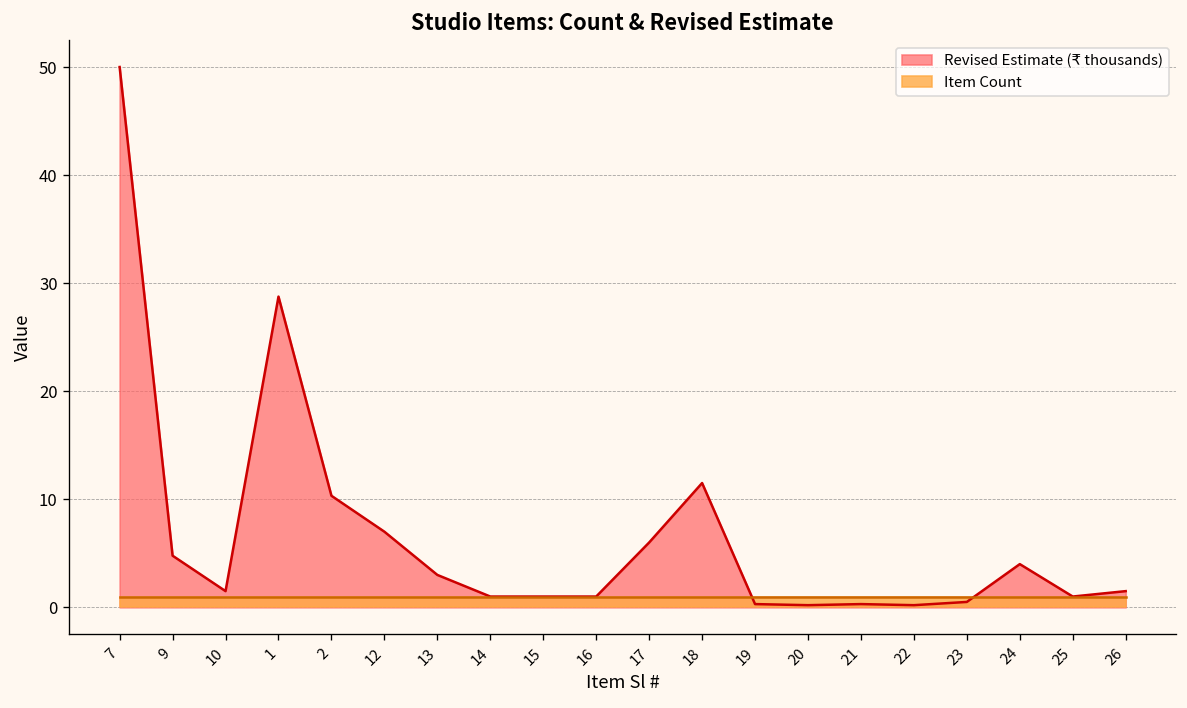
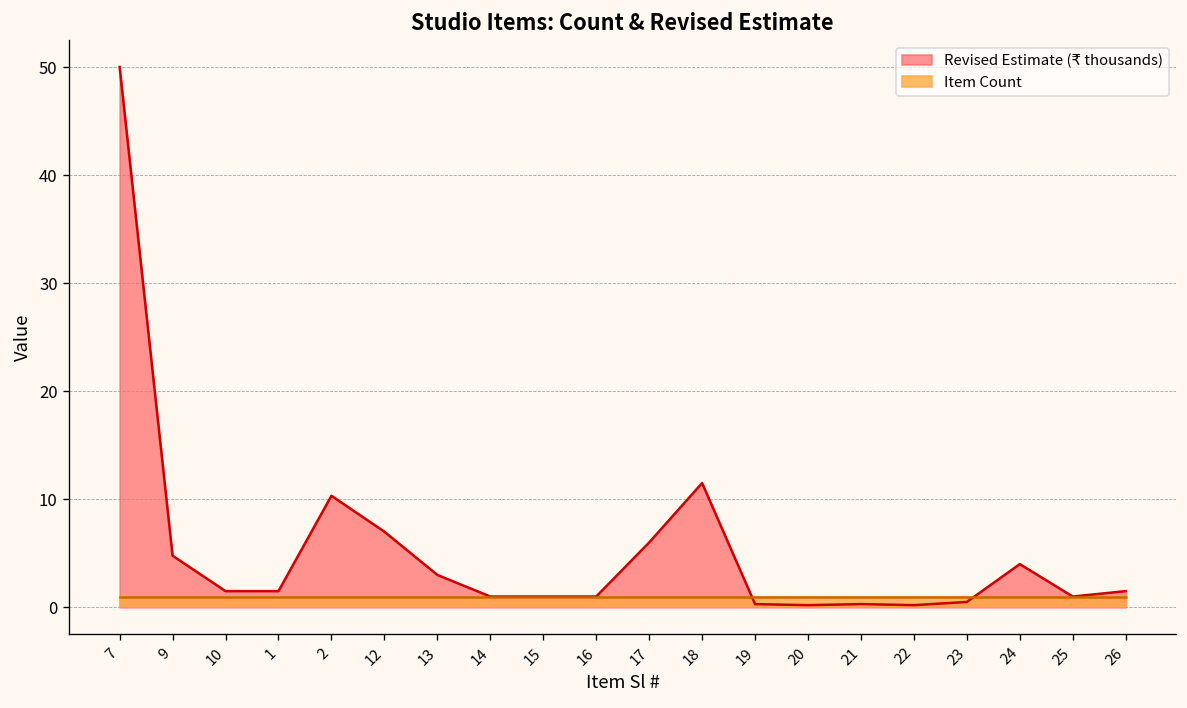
  {
    "Revised Estimate (₹ thousands)": {
      "7": 50,
      "9": 5,
      "10": 2,
-     "1": 29,
+     "1": 2,
      "2": 10,
      "12": 7,
      "13": 3,
      "17": 6,
      "18": 12,
      "19": 0,
      "20": 0,
      "21": 0,
      "22": 0,
      "23": 1,
      "24": 4,
      "26": 2
    },
    "Item Count": {
      "7": 1,
      "9": 1,
      "10": 1,
      "1": 1,
      "2": 1,
      "12": 1,
      "13": 1,
      "17": 1,
      "18": 1,
      "19": 1,
      "20": 1,
      "21": 1,
      "22": 1,
      "23": 1,
      "24": 1,
      "26": 1
    }
  }
